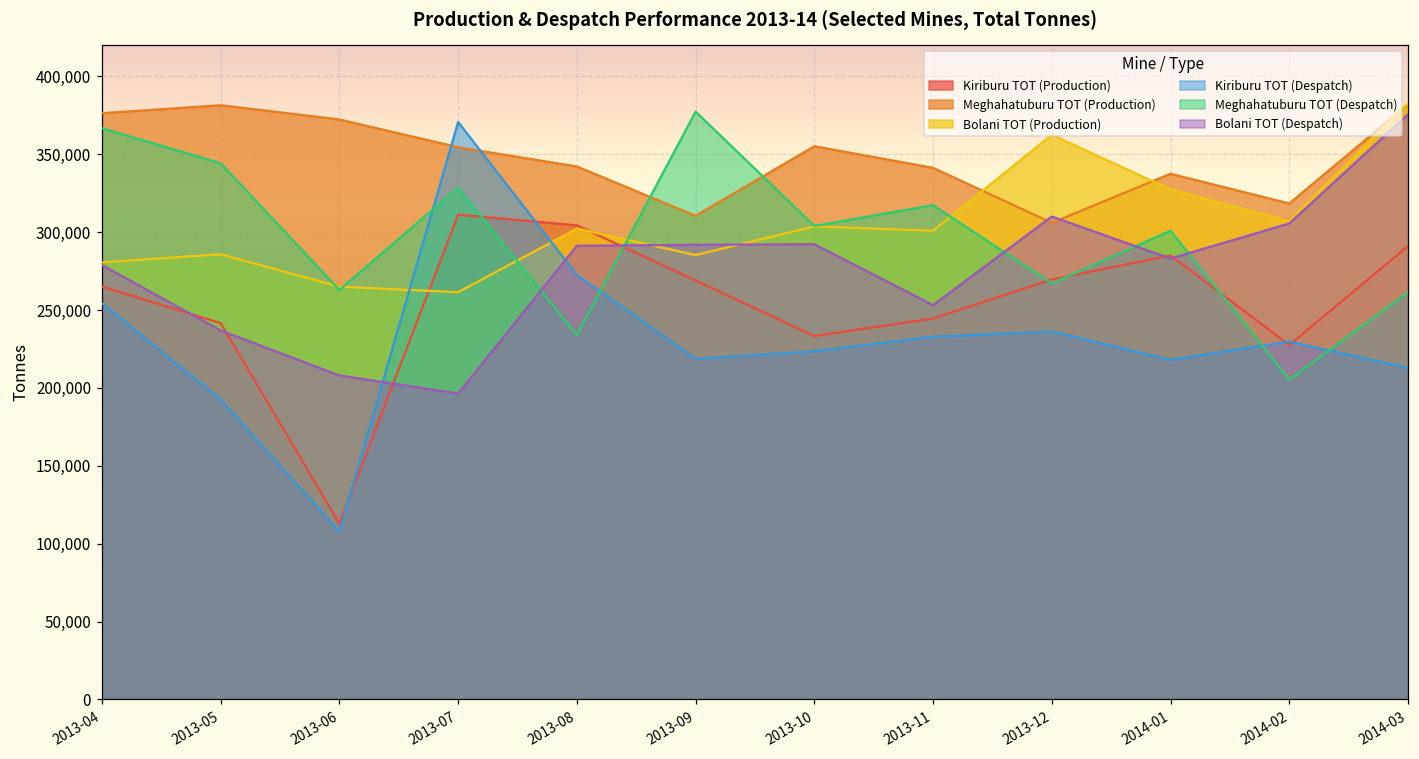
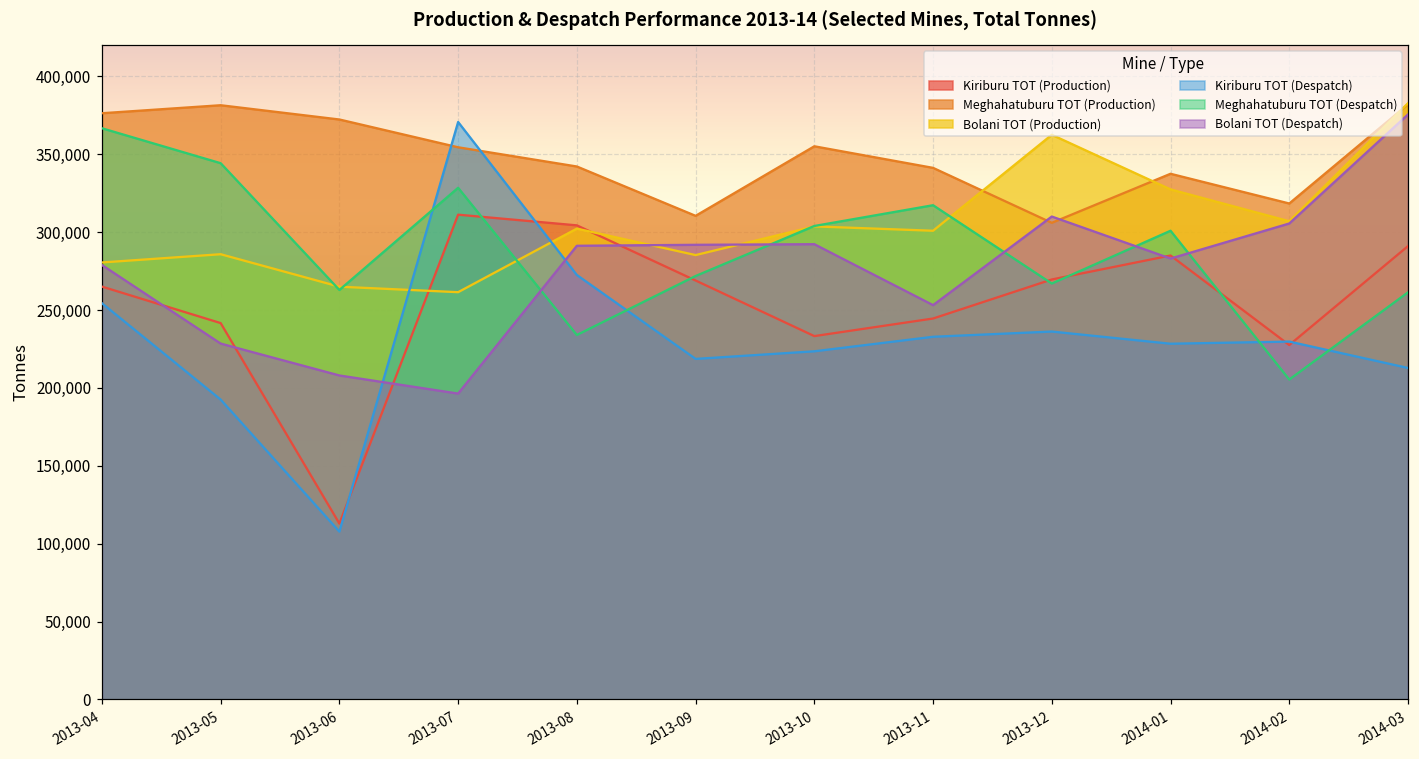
  {
    "Bolani TOT (Production)": {
      "2013-05": "286,000",
      "2013-06": "265,000",
      "2013-07": "261,000",
      "2013-08": "302,000",
      "2013-09": "285,000",
      "2013-11": "301,000",
      "2013-12": "363,000",
      "2014-01": "327,000"
    },
    "Kiriburu TOT (Despatch)": {
      "2013-04": "254,000",
      "2013-05": "193,000",
      "2013-06": "108,000",
      "2013-07": "371,000",
      "2013-08": "273,000",
      "2013-09": "219,000",
      "2013-10": "224,000",
      "2013-11": "233,000",
      "2013-12": "236,000",
-     "2014-01": "218,000",
+     "2014-01": "228,000",
      "2014-02": "230,000",
      "2014-03": "213,000"
    },
    "Meghahatuburu TOT (Despatch)": {
      "2013-04": "367,000",
      "2013-05": "344,000",
      "2013-06": "263,000",
      "2013-07": "329,000",
      "2013-08": "234,000",
-     "2013-09": "377,000",
+     "2013-09": "272,000",
      "2013-11": "317,000",
      "2013-12": "267,000",
      "2014-01": "301,000",
      "2014-02": "205,000",
      "2014-03": "261,000"
    },
    "Bolani TOT (Despatch)": {
-     "2013-05": "237,000",
+     "2013-05": "228,000",
      "2013-06": "208,000",
      "2013-07": "196,000",
      "2013-08": "291,000",
      "2013-09": "292,000",
      "2013-10": "292,000",
      "2013-11": "253,000",
      "2013-12": "310,000",
      "2014-01": "283,000",
      "2014-03": "376,000"
    }
  }
